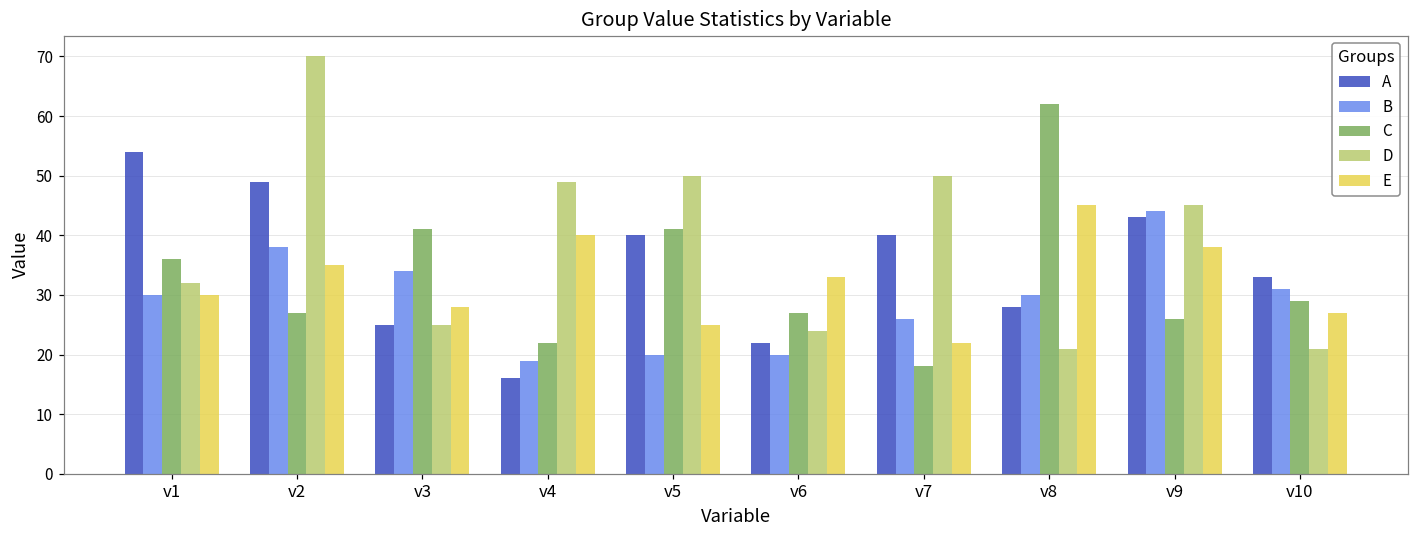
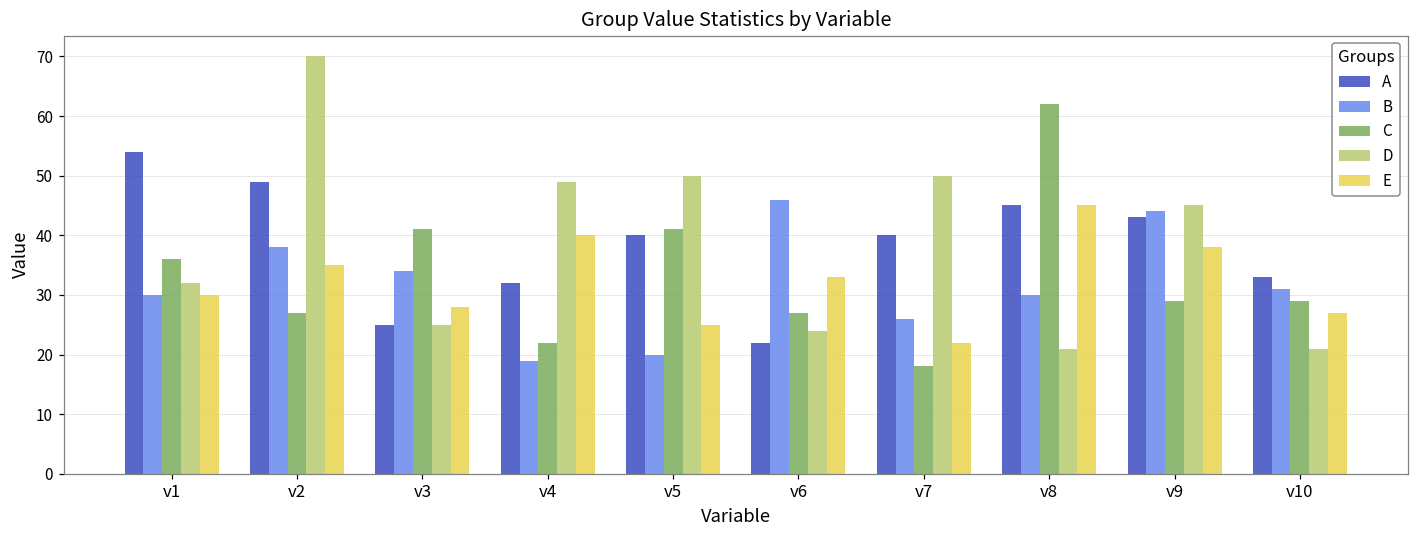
  {
    "A": {
      "v1": 54,
      "v2": 49,
      "v3": 25,
-     "v4": 16,
+     "v4": 32,
      "v5": 40,
      "v6": 22,
      "v7": 40,
-     "v8": 28,
+     "v8": 45,
      "v9": 43,
      "v10": 33
    },
    "B": {
      "v1": 30,
      "v2": 38,
      "v3": 34,
      "v4": 19,
      "v5": 20,
-     "v6": 20,
+     "v6": 46,
      "v7": 26,
      "v8": 30,
      "v9": 44,
      "v10": 31
    },
    "C": {
      "v1": 36,
      "v2": 27,
      "v3": 41,
      "v4": 22,
      "v5": 41,
      "v6": 27,
      "v7": 18,
      "v8": 62,
-     "v9": 26,
+     "v9": 29,
      "v10": 29
    }
  }
